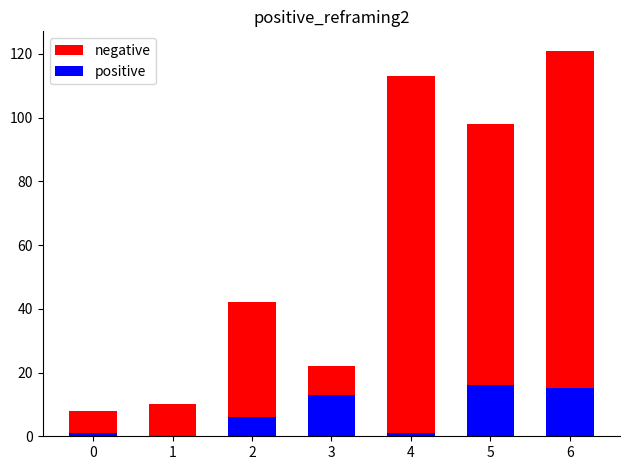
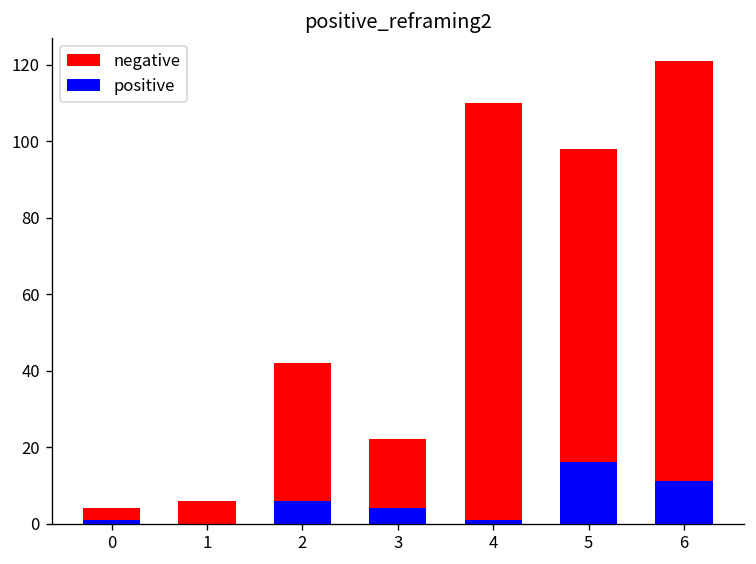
  {
    "negative": {
-     "0": 8,
-     "1": 10,
+     "0": 4,
+     "1": 6,
      "2": 42,
      "3": 22,
-     "4": 113,
+     "4": 110,
      "5": 98,
      "6": 121
    },
    "positive": {
      "1": 0,
-     "3": 13,
-     "6": 15
+     "3": 4,
+     "6": 11
    }
  }
